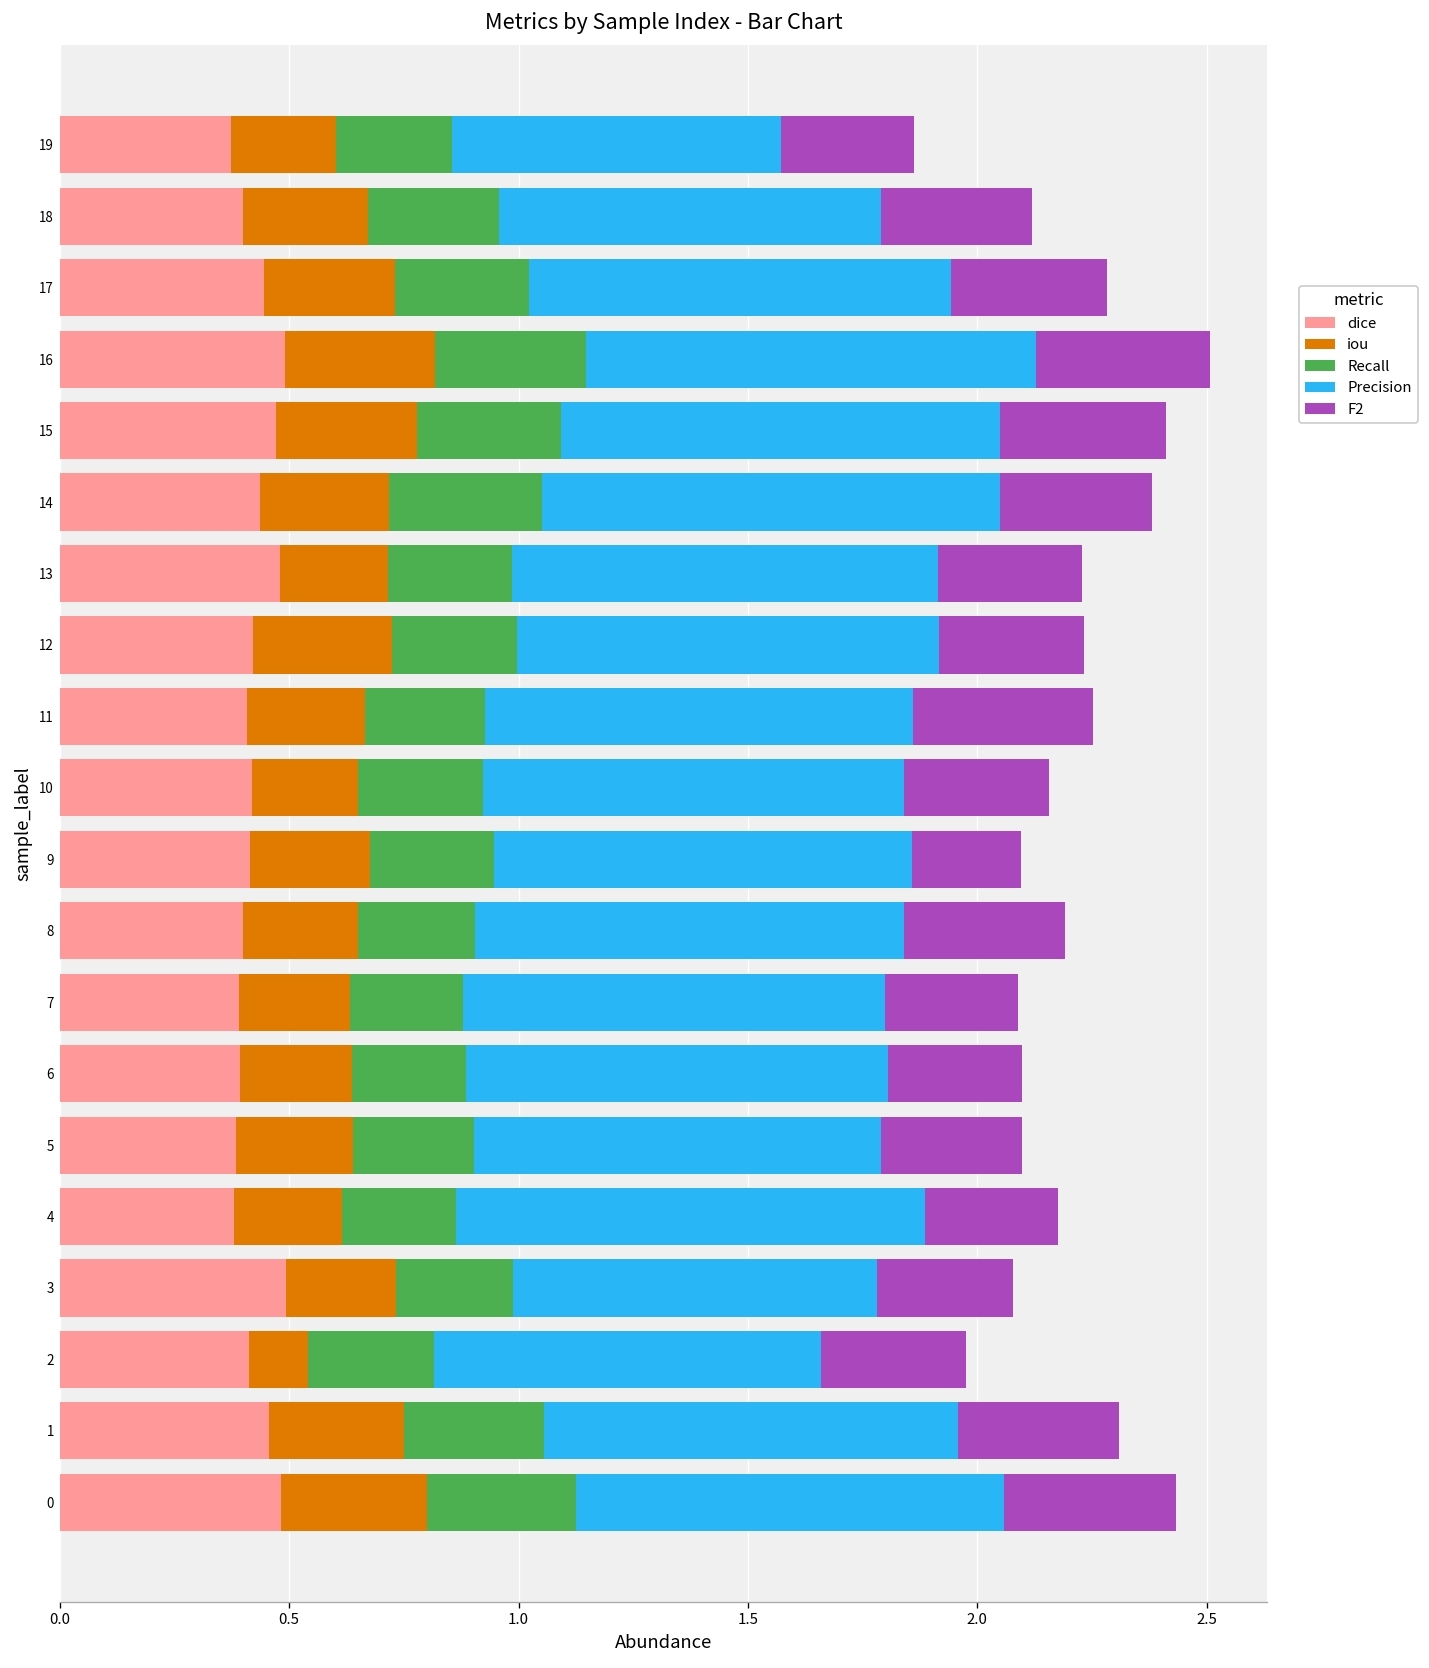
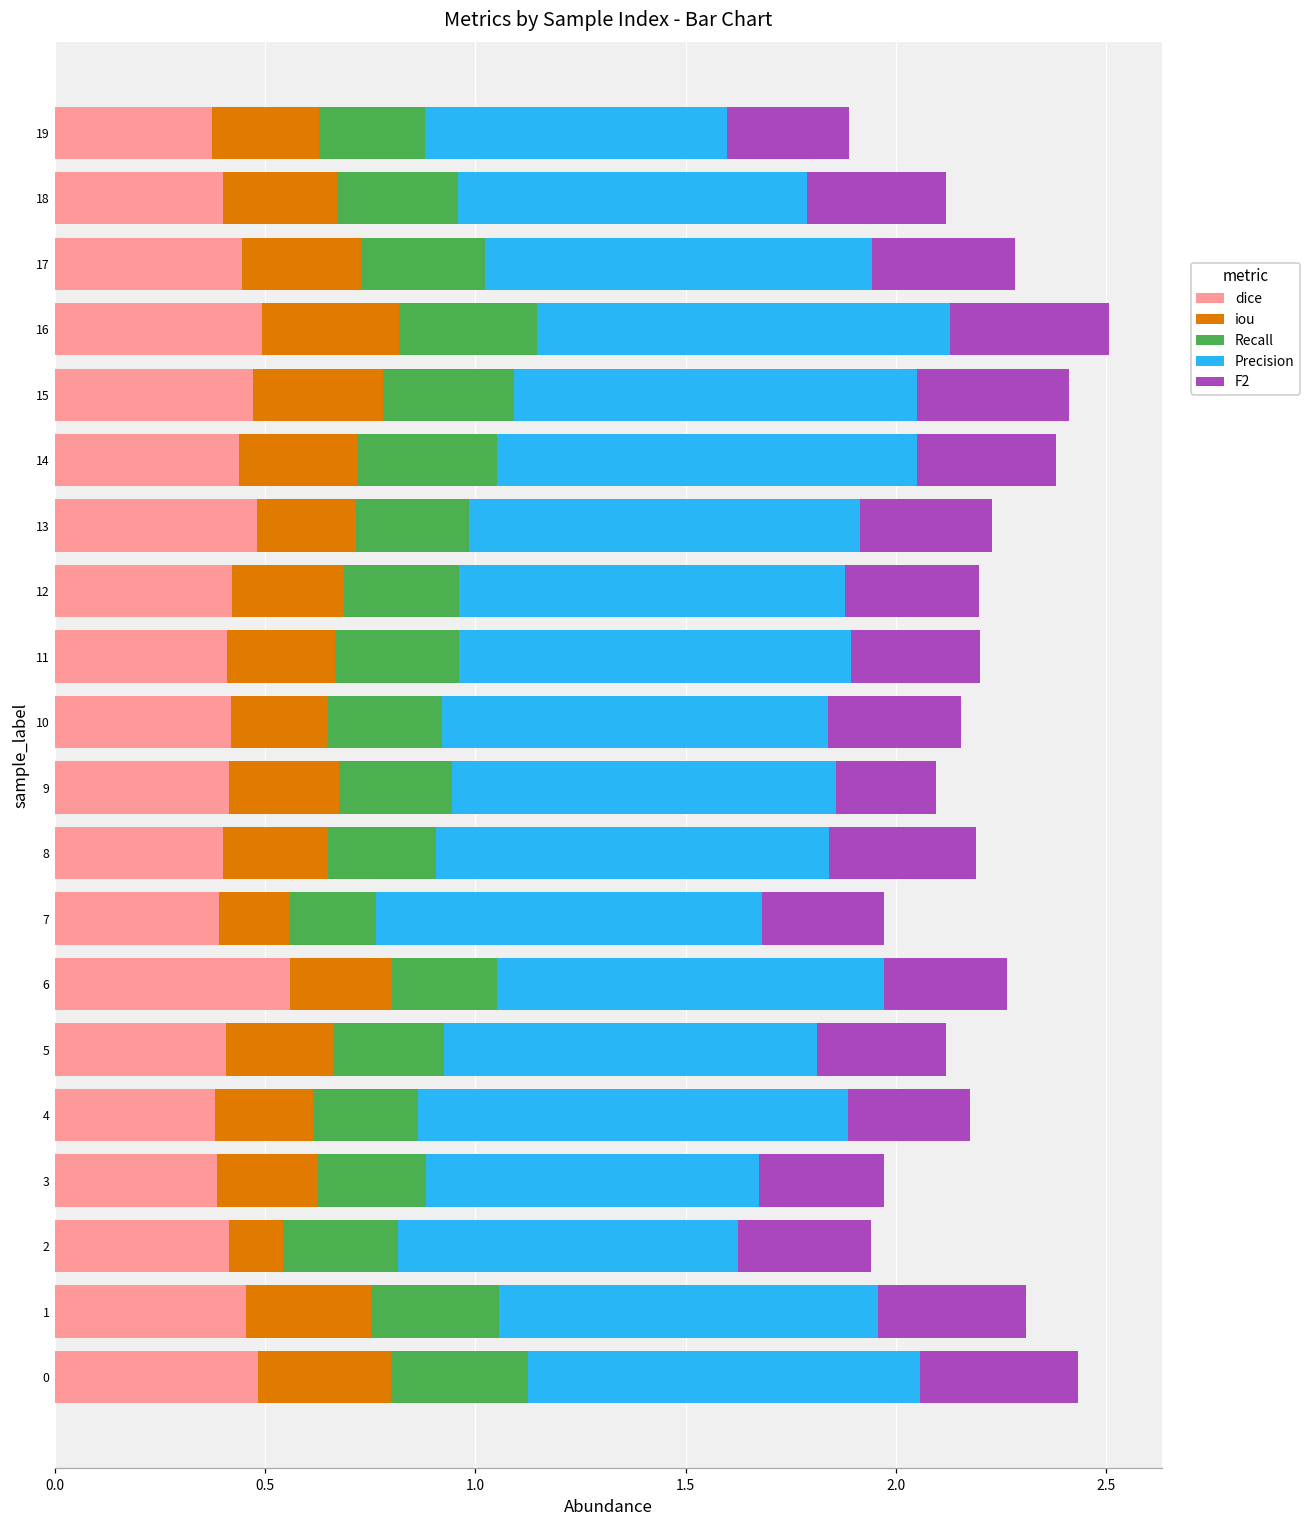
  {
    "dice": {
      "19": 0.37,
      "18": 0.40,
      "17": 0.44,
      "16": 0.49,
      "15": 0.47,
      "14": 0.44,
      "13": 0.48,
      "12": 0.42,
      "11": 0.41,
      "10": 0.42,
      "9": 0.42,
      "8": 0.40,
      "7": 0.39,
-     "6": 0.39,
-     "5": 0.38,
+     "6": 0.56,
+     "5": 0.41,
      "4": 0.38,
-     "3": 0.49,
+     "3": 0.39,
      "2": 0.41,
      "1": 0.46,
      "0": 0.48
    },
    "iou": {
-     "19": 0.23,
+     "19": 0.26,
      "18": 0.27,
      "17": 0.29,
      "16": 0.33,
      "15": 0.31,
      "14": 0.28,
      "13": 0.24,
-     "12": 0.30,
+     "12": 0.27,
      "11": 0.26,
      "10": 0.23,
      "9": 0.26,
      "8": 0.25,
-     "7": 0.24,
+     "7": 0.17,
      "6": 0.24,
      "5": 0.26,
      "4": 0.23,
      "3": 0.24,
      "2": 0.13,
      "1": 0.30,
      "0": 0.32
    },
    "Recall": {
      "19": 0.25,
      "18": 0.29,
      "17": 0.29,
      "16": 0.33,
      "15": 0.31,
      "14": 0.33,
      "13": 0.27,
      "12": 0.27,
-     "11": 0.26,
+     "11": 0.30,
      "10": 0.27,
      "9": 0.27,
      "8": 0.25,
-     "7": 0.25,
+     "7": 0.20,
      "6": 0.25,
      "5": 0.26,
      "4": 0.25,
      "3": 0.26,
      "2": 0.27,
      "1": 0.31,
      "0": 0.33
    },
    "Precision": {
      "19": 0.72,
      "18": 0.83,
      "17": 0.92,
      "16": 0.98,
      "15": 0.96,
      "14": 1.00,
      "13": 0.93,
      "12": 0.92,
      "11": 0.93,
      "10": 0.92,
      "9": 0.91,
      "8": 0.94,
      "7": 0.92,
      "6": 0.92,
      "5": 0.89,
      "4": 1.02,
      "3": 0.79,
-     "2": 0.84,
+     "2": 0.81,
      "1": 0.90,
      "0": 0.93
    },
    "F2": {
      "19": 0.29,
      "18": 0.33,
      "17": 0.34,
      "16": 0.38,
      "15": 0.36,
      "14": 0.33,
      "13": 0.31,
      "12": 0.32,
-     "11": 0.39,
+     "11": 0.31,
      "10": 0.32,
      "9": 0.24,
      "8": 0.35,
      "7": 0.29,
      "6": 0.29,
      "5": 0.31,
      "4": 0.29,
      "3": 0.30,
      "2": 0.32,
      "1": 0.35,
      "0": 0.37
    }
  }
